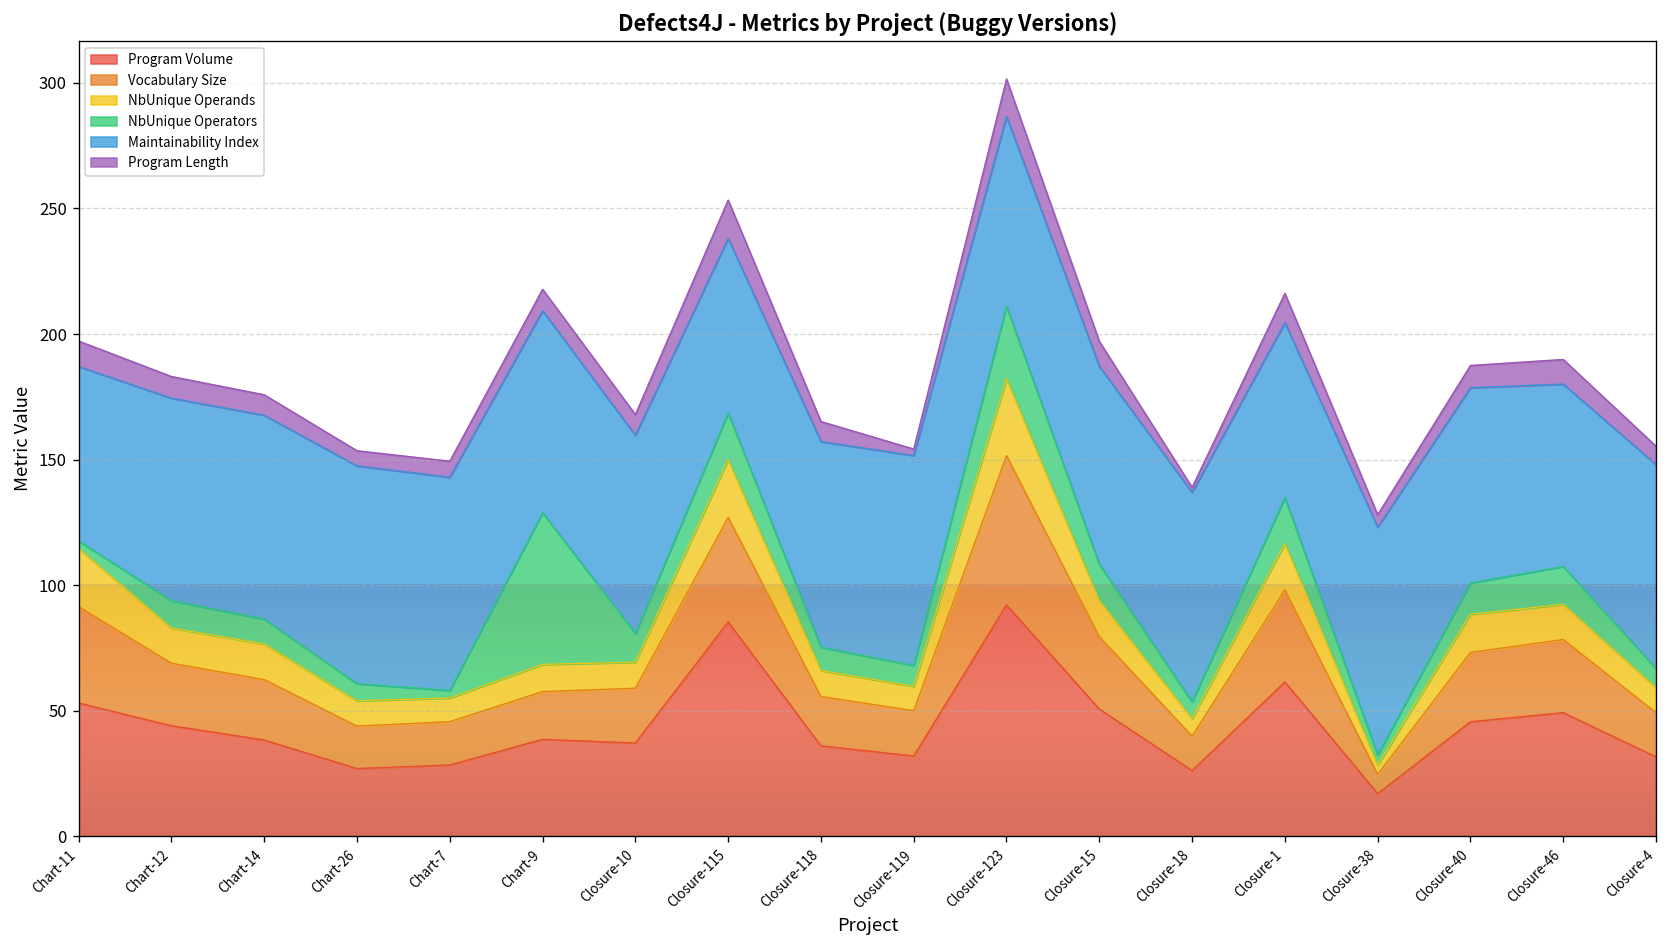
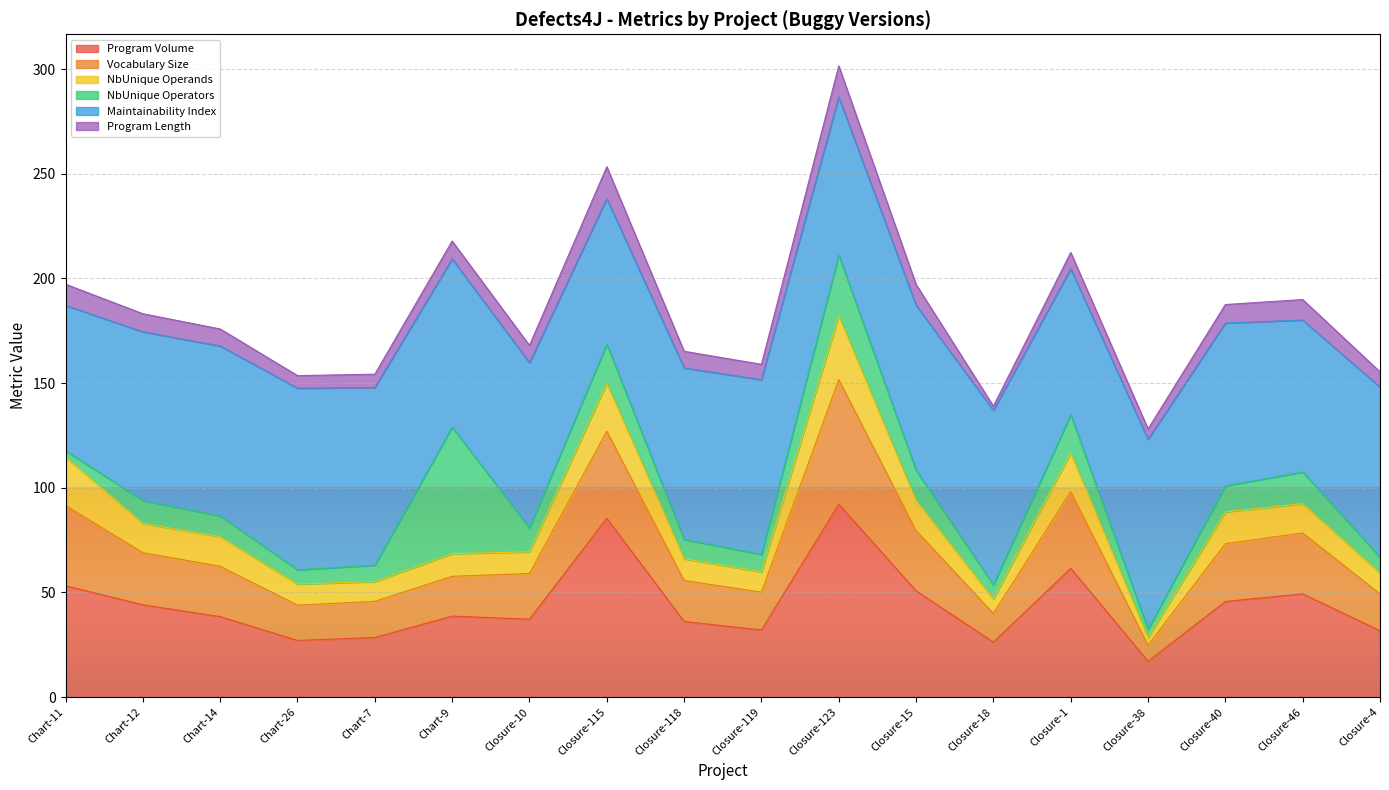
  {
    "NbUnique Operands": {
      "Chart-11": 23,
      "Chart-12": 14,
      "Chart-14": 14,
      "Chart-26": 10,
      "Chart-7": 9,
      "Chart-9": 11,
      "Closure-10": 10,
      "Closure-115": 23,
      "Closure-118": 10,
      "Closure-119": 10,
      "Closure-123": 31,
      "Closure-15": 14,
      "Closure-18": 7,
      "Closure-1": 18,
      "Closure-38": 4,
      "Closure-40": 15,
      "Closure-46": 14,
      "Closure-4": 10
    },
    "NbUnique Operators": {
      "Chart-11": 3,
      "Chart-12": 11,
      "Chart-14": 10,
      "Chart-26": 7,
-     "Chart-7": 3,
+     "Chart-7": 8,
      "Chart-9": 60,
      "Closure-10": 11,
      "Closure-115": 19,
      "Closure-118": 9,
      "Closure-119": 8,
      "Closure-123": 29,
      "Closure-15": 14,
      "Closure-18": 7,
      "Closure-1": 18,
      "Closure-38": 4,
      "Closure-40": 12,
      "Closure-46": 15,
      "Closure-4": 8
    },
    "Maintainability Index": {
      "Chart-11": 69,
      "Chart-12": 81,
      "Chart-14": 81,
      "Chart-26": 87,
      "Chart-7": 85,
      "Chart-9": 80,
      "Closure-10": 79,
      "Closure-115": 70,
      "Closure-118": 82,
      "Closure-119": 84,
      "Closure-123": 76,
      "Closure-15": 79,
      "Closure-18": 83,
      "Closure-1": 70,
      "Closure-38": 91,
      "Closure-40": 78,
      "Closure-46": 73,
      "Closure-4": 81
    },
    "Program Length": {
      "Chart-11": 10,
      "Chart-12": 9,
      "Chart-14": 8,
      "Chart-26": 6,
      "Chart-7": 6,
      "Chart-9": 9,
      "Closure-10": 8,
      "Closure-115": 15,
      "Closure-118": 8,
-     "Closure-119": 3,
+     "Closure-119": 7,
      "Closure-123": 15,
      "Closure-15": 10,
      "Closure-18": 2,
-     "Closure-1": 12,
+     "Closure-1": 8,
      "Closure-38": 5,
      "Closure-40": 9,
      "Closure-46": 10,
      "Closure-4": 7
    }
  }
